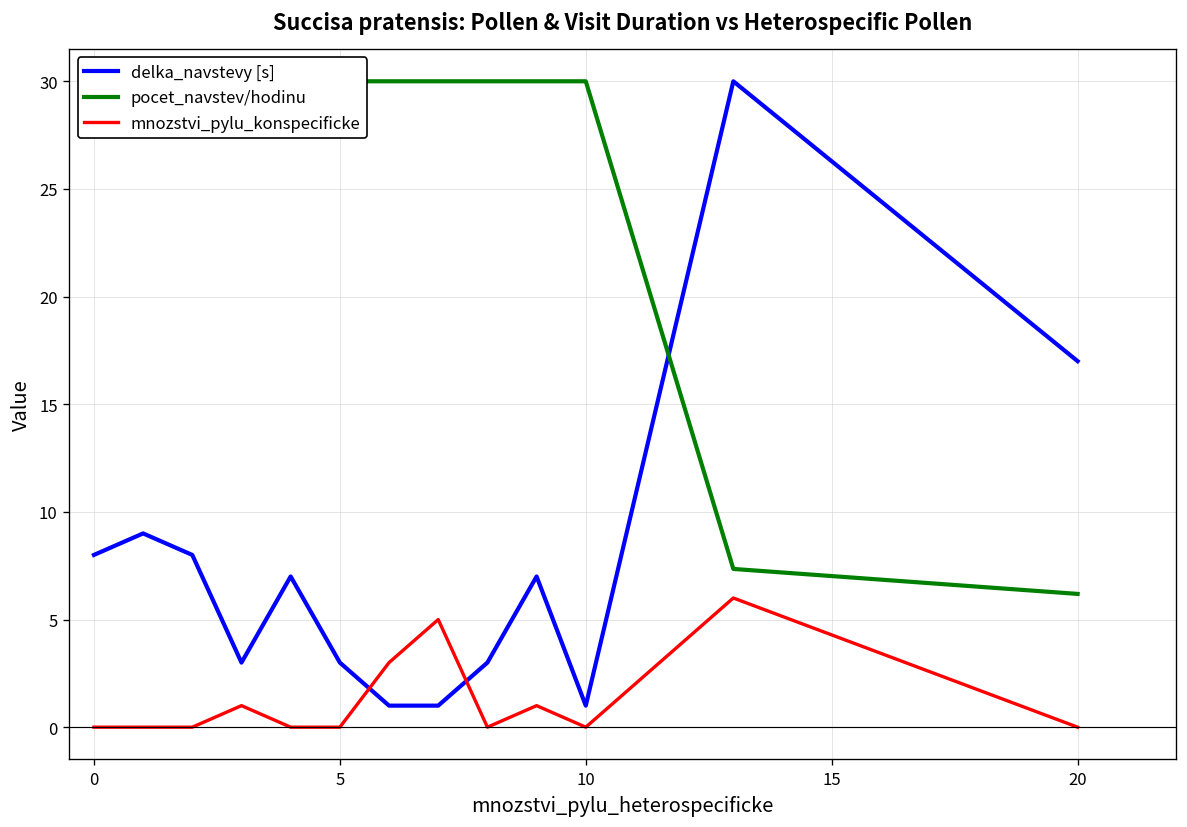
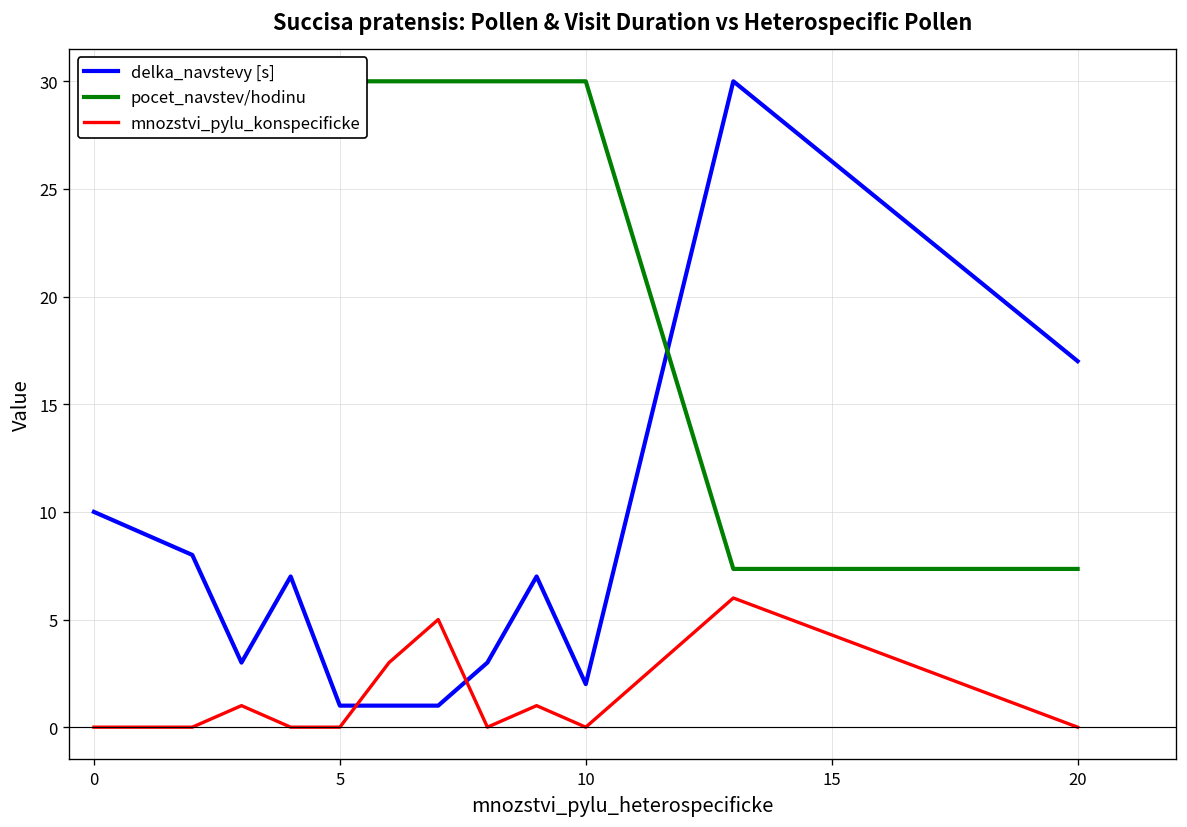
  {
    "delka_navstevy [s]": {
-     "0": 8,
-     "5": 3,
-     "10": 1,
+     "0": 10,
+     "5": 1,
+     "10": 2,
      "20": 17
    },
    "pocet_navstev/hodinu": {
      "10": 30.0,
-     "20": 6.2
+     "20": 7.4
    },
    "mnozstvi_pylu_konspecificke": {
      "0": 0.0,
      "5": 0.0,
      "10": 0.0,
      "20": 0.0
    }
  }
